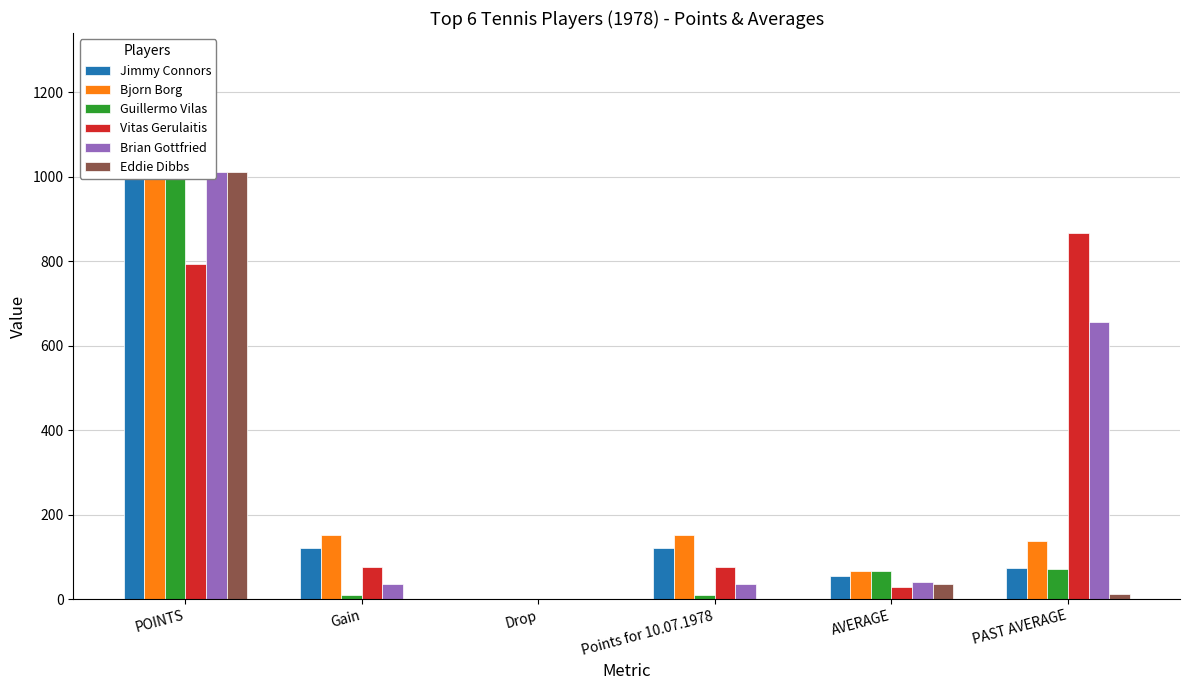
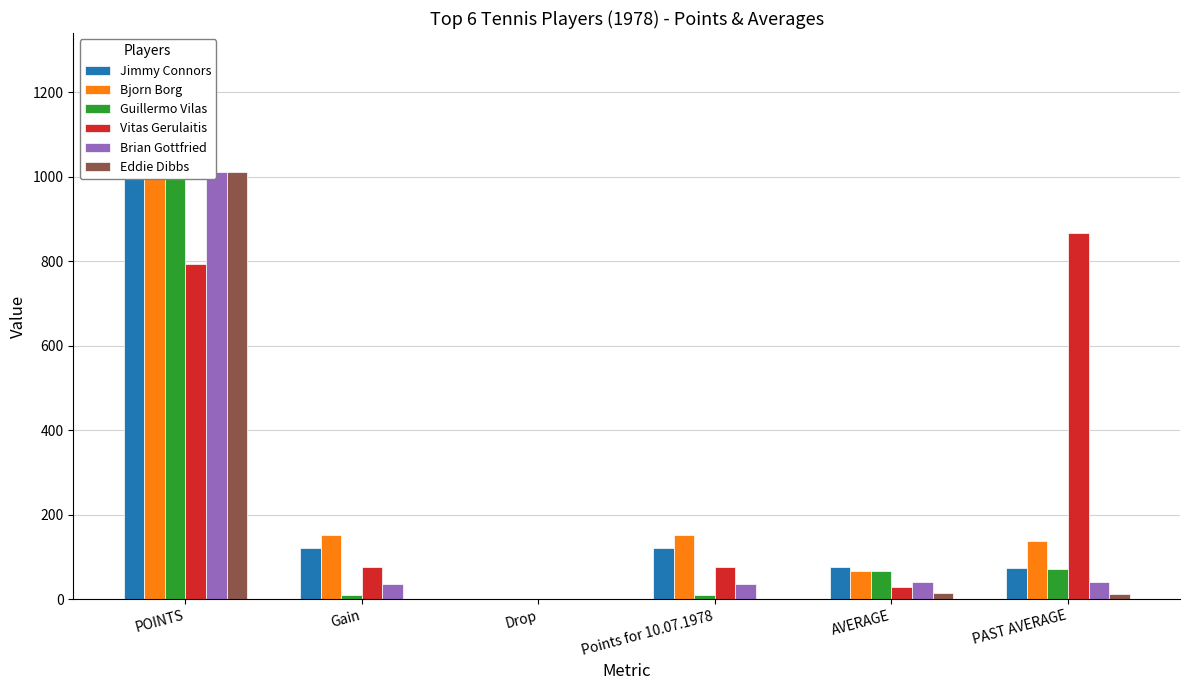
  {
    "Jimmy Connors": {
      "Gain": 120,
      "Drop": 0,
      "Points for 10.07.1978": 120,
-     "AVERAGE": 60,
+     "AVERAGE": 80,
      "PAST AVERAGE": 70
    },
    "Bjorn Borg": {
      "Gain": 150,
      "Drop": 0,
      "Points for 10.07.1978": 150,
      "AVERAGE": 70,
      "PAST AVERAGE": 140
    },
    "Guillermo Vilas": {
      "Gain": 10,
      "Drop": 0,
      "Points for 10.07.1978": 10,
      "AVERAGE": 70,
      "PAST AVERAGE": 70
    },
    "Vitas Gerulaitis": {
      "POINTS": 790,
      "Gain": 80,
      "Drop": 0,
      "Points for 10.07.1978": 80,
      "AVERAGE": 30,
      "PAST AVERAGE": 870
    },
    "Brian Gottfried": {
      "POINTS": 1010,
      "Gain": 40,
      "Drop": 0,
      "Points for 10.07.1978": 40,
      "AVERAGE": 40,
-     "PAST AVERAGE": 660
+     "PAST AVERAGE": 40
    },
    "Eddie Dibbs": {
      "POINTS": 1010,
      "Gain": 0,
      "Drop": 0,
      "Points for 10.07.1978": 0,
-     "AVERAGE": 40,
+     "AVERAGE": 20,
      "PAST AVERAGE": 10
    }
  }
